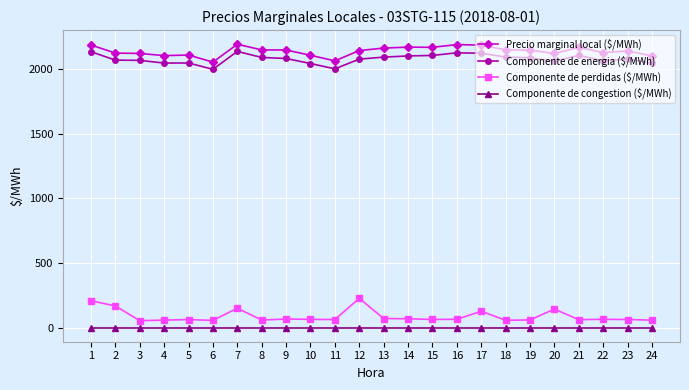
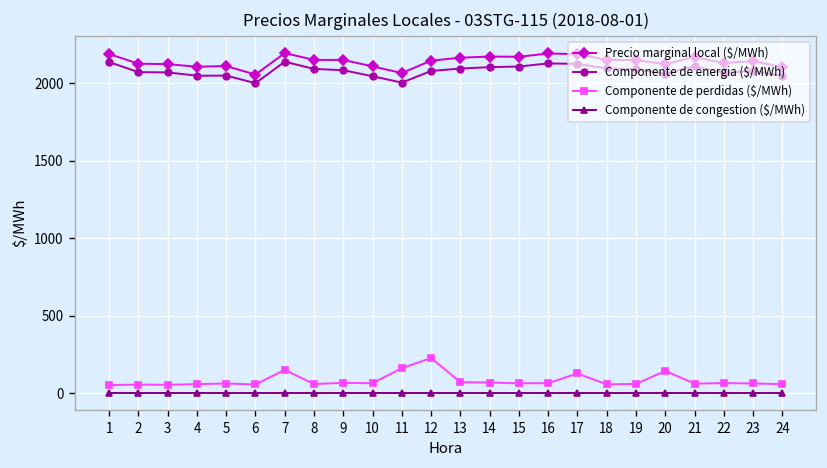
  {
    "Componente de perdidas ($/MWh)": {
-     "1": 210,
-     "2": 170,
+     "1": 50,
+     "2": 50,
      "3": 50,
      "4": 60,
      "5": 60,
      "6": 60,
      "7": 150,
      "8": 60,
      "9": 70,
      "10": 60,
-     "11": 60,
+     "11": 160,
      "12": 230,
      "13": 70,
      "14": 70,
      "15": 60,
      "16": 60,
      "17": 130,
      "18": 60,
      "19": 60,
      "20": 140,
      "21": 60,
      "22": 60,
      "23": 60,
      "24": 60
    }
  }
